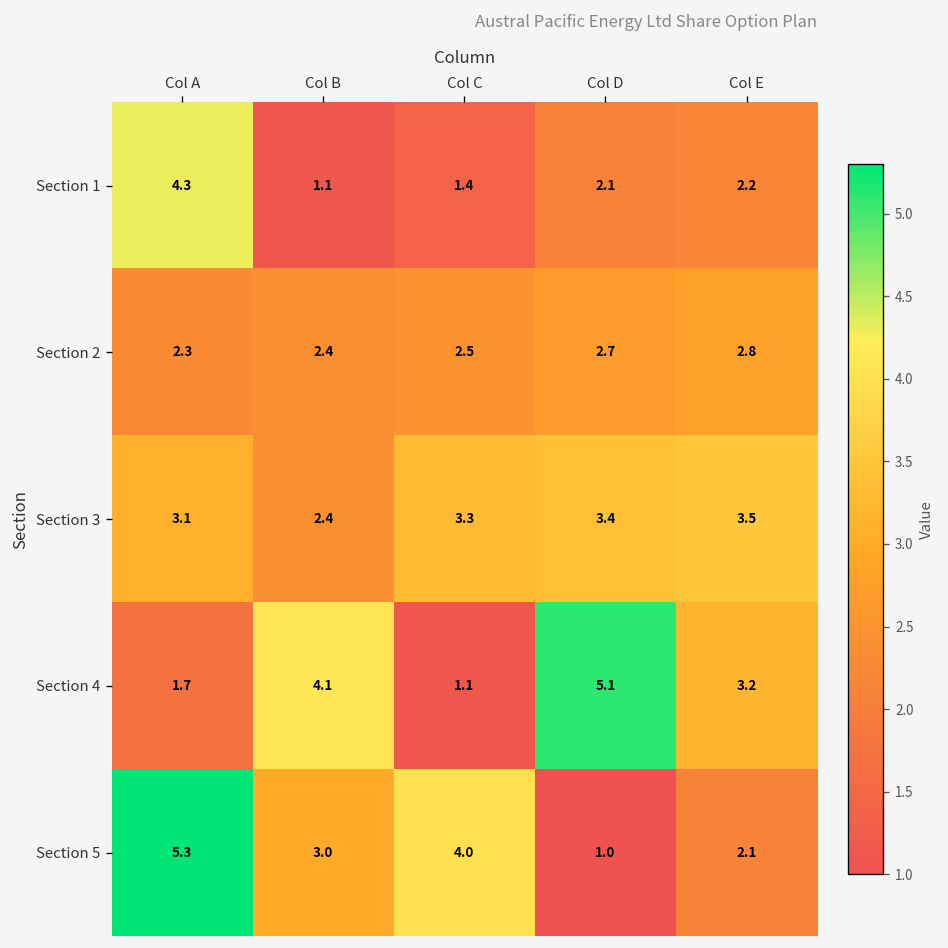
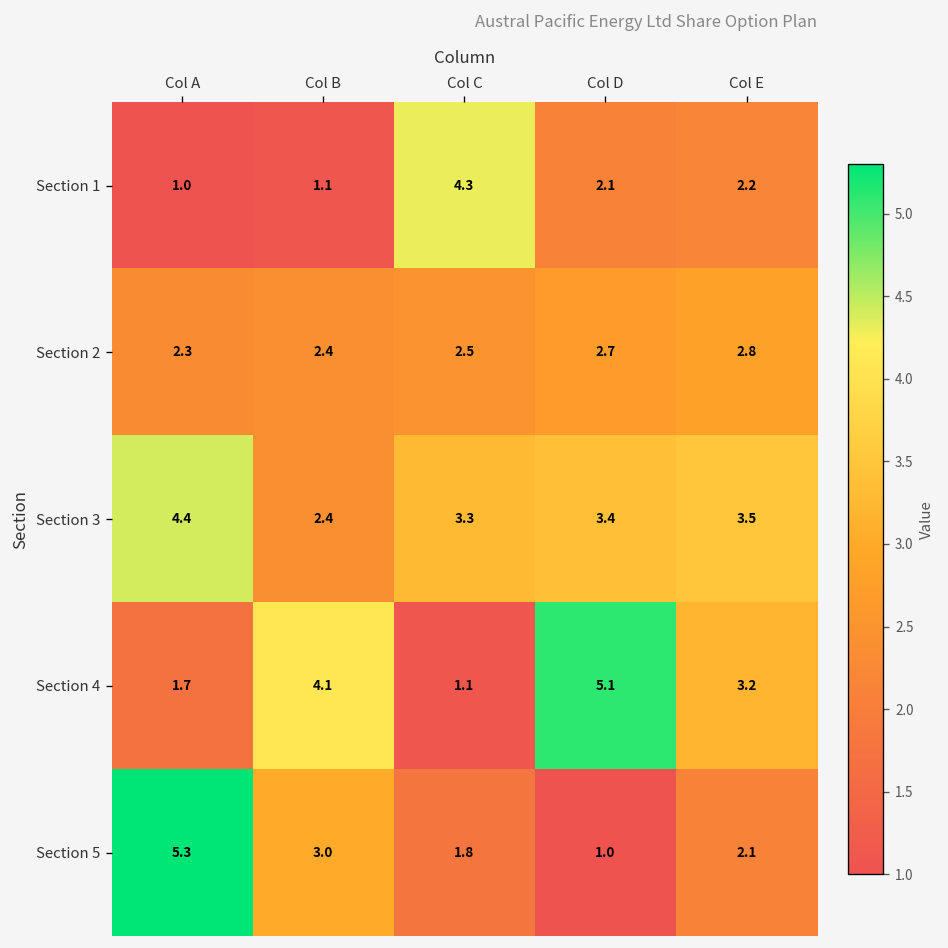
  {
    "Section 1": {
-     "Col A": 4.3,
+     "Col A": 1.0,
      "Col B": 1.1,
-     "Col C": 1.4,
+     "Col C": 4.3,
      "Col D": 2.1,
      "Col E": 2.2
    },
    "Section 2": {
      "Col A": 2.3,
      "Col B": 2.4,
      "Col C": 2.5,
      "Col D": 2.7,
      "Col E": 2.8
    },
    "Section 3": {
-     "Col A": 3.1,
+     "Col A": 4.4,
      "Col B": 2.4,
      "Col C": 3.3,
      "Col D": 3.4,
      "Col E": 3.5
    },
    "Section 4": {
      "Col A": 1.7,
      "Col B": 4.1,
      "Col C": 1.1,
      "Col D": 5.1,
      "Col E": 3.2
    },
    "Section 5": {
      "Col A": 5.3,
      "Col B": 3.0,
-     "Col C": 4.0,
+     "Col C": 1.8,
      "Col D": 1.0,
      "Col E": 2.1
    }
  }
